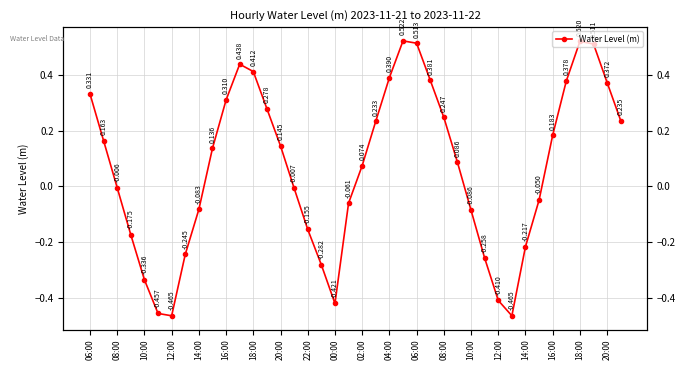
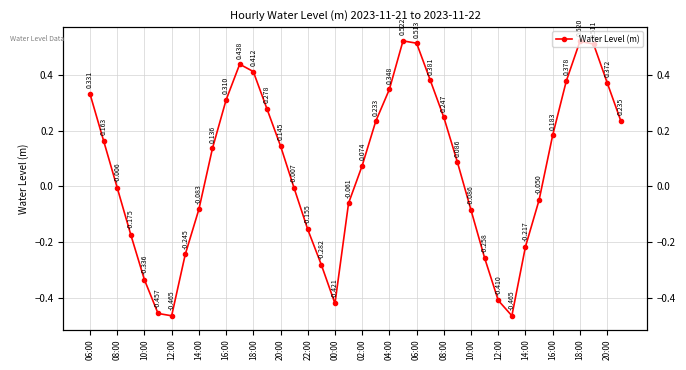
  {
    "22:00": -0.155,
    "00:00": -0.421,
    "02:00": 0.074,
-   "04:00": 0.390
+   "04:00": 0.348
  }
